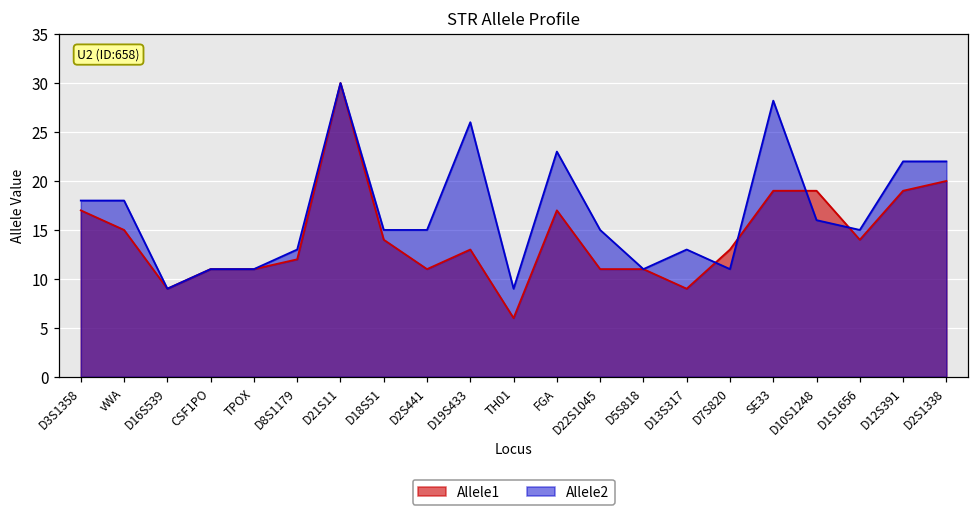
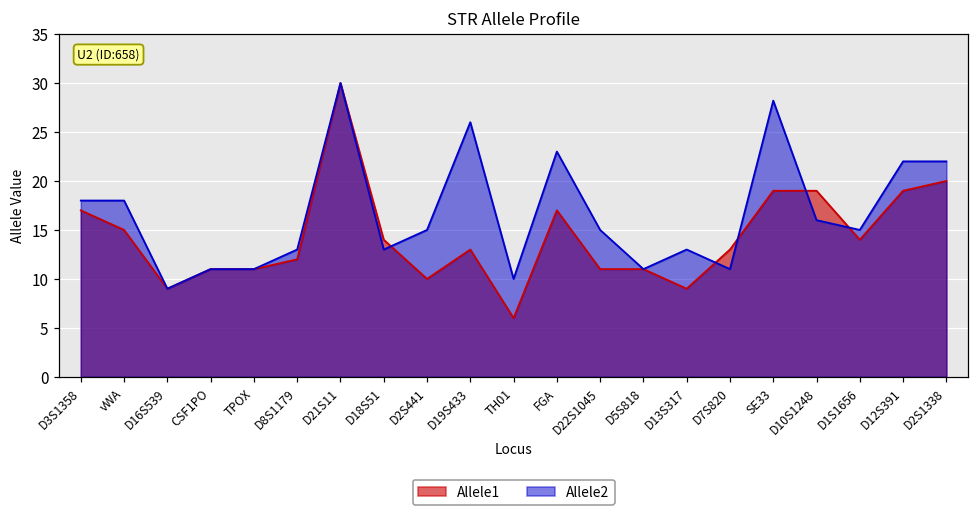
  {
    "Allele1": {
      "D3S1358": 17,
      "vWA": 15,
      "D8S1179": 12,
      "D18S51": 14,
-     "D2S441": 11,
+     "D2S441": 10,
      "D19S433": 13,
      "TH01": 6,
      "FGA": 17,
      "D22S1045": 11,
      "D13S317": 9,
      "D7S820": 13,
      "SE33": 19,
      "D10S1248": 19,
      "D1S1656": 14,
      "D12S391": 19,
      "D2S1338": 20
    },
    "Allele2": {
      "D3S1358": 18,
      "vWA": 18,
      "D8S1179": 13,
-     "D18S51": 15,
+     "D18S51": 13,
      "D2S441": 15,
      "D19S433": 26,
-     "TH01": 9,
+     "TH01": 10,
      "FGA": 23,
      "D22S1045": 15,
      "D13S317": 13,
      "D7S820": 11,
      "SE33": 28,
      "D10S1248": 16,
      "D1S1656": 15,
      "D12S391": 22,
      "D2S1338": 22
    }
  }
